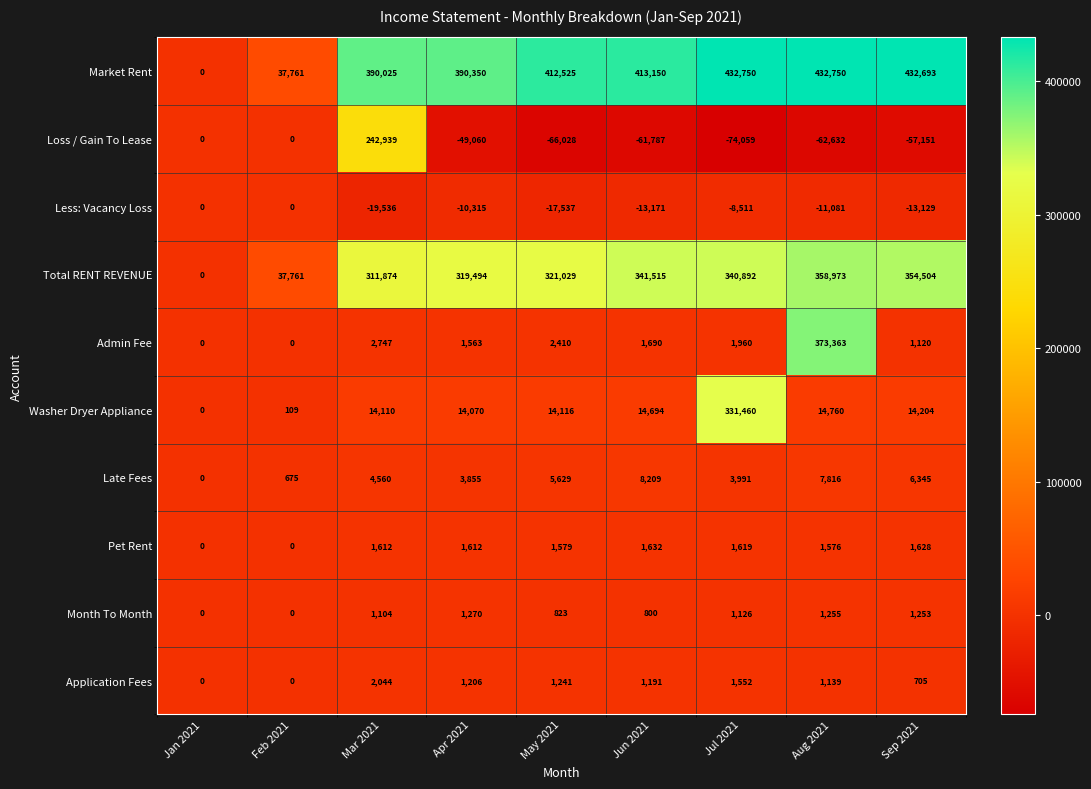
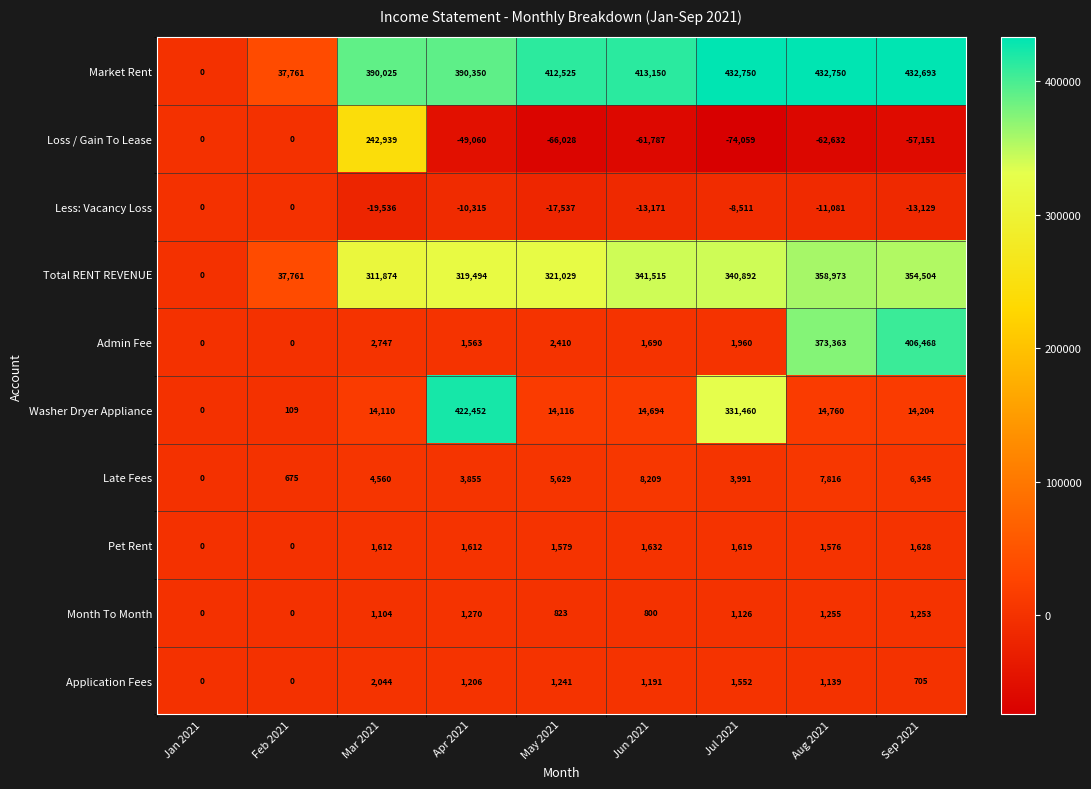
  {
    "Market Rent": {
      "Jan 2021": "0",
      "Feb 2021": "37,761",
      "Mar 2021": "390,025",
      "Apr 2021": "390,350",
      "May 2021": "412,525",
      "Jun 2021": "413,150",
      "Jul 2021": "432,750",
      "Aug 2021": "432,750",
      "Sep 2021": "432,693"
    },
    "Loss / Gain To Lease": {
      "Jan 2021": "0",
      "Feb 2021": "0",
      "Mar 2021": "242,939",
      "Apr 2021": "-49,060",
      "May 2021": "-66,028",
      "Jun 2021": "-61,787",
      "Jul 2021": "-74,059",
      "Aug 2021": "-62,632",
      "Sep 2021": "-57,151"
    },
    "Less: Vacancy Loss": {
      "Jan 2021": "0",
      "Feb 2021": "0",
      "Mar 2021": "-19,536",
      "Apr 2021": "-10,315",
      "May 2021": "-17,537",
      "Jun 2021": "-13,171",
      "Jul 2021": "-8,511",
      "Aug 2021": "-11,081",
      "Sep 2021": "-13,129"
    },
    "Total RENT REVENUE": {
      "Jan 2021": "0",
      "Feb 2021": "37,761",
      "Mar 2021": "311,874",
      "Apr 2021": "319,494",
      "May 2021": "321,029",
      "Jun 2021": "341,515",
      "Jul 2021": "340,892",
      "Aug 2021": "358,973",
      "Sep 2021": "354,504"
    },
    "Admin Fee": {
      "Jan 2021": "0",
      "Feb 2021": "0",
      "Mar 2021": "2,747",
      "Apr 2021": "1,563",
      "May 2021": "2,410",
      "Jun 2021": "1,690",
      "Jul 2021": "1,960",
      "Aug 2021": "373,363",
-     "Sep 2021": "1,120"
+     "Sep 2021": "406,468"
    },
    "Washer Dryer Appliance": {
      "Jan 2021": "0",
      "Feb 2021": "109",
      "Mar 2021": "14,110",
-     "Apr 2021": "14,070",
+     "Apr 2021": "422,452",
      "May 2021": "14,116",
      "Jun 2021": "14,694",
      "Jul 2021": "331,460",
      "Aug 2021": "14,760",
      "Sep 2021": "14,204"
    },
    "Late Fees": {
      "Jan 2021": "0",
      "Feb 2021": "675",
      "Mar 2021": "4,560",
      "Apr 2021": "3,855",
      "May 2021": "5,629",
      "Jun 2021": "8,209",
      "Jul 2021": "3,991",
      "Aug 2021": "7,816",
      "Sep 2021": "6,345"
    },
    "Pet Rent": {
      "Jan 2021": "0",
      "Feb 2021": "0",
      "Mar 2021": "1,612",
      "Apr 2021": "1,612",
      "May 2021": "1,579",
      "Jun 2021": "1,632",
      "Jul 2021": "1,619",
      "Aug 2021": "1,576",
      "Sep 2021": "1,628"
    },
    "Month To Month": {
      "Jan 2021": "0",
      "Feb 2021": "0",
      "Mar 2021": "1,104",
      "Apr 2021": "1,270",
      "May 2021": "823",
      "Jun 2021": "800",
      "Jul 2021": "1,126",
      "Aug 2021": "1,255",
      "Sep 2021": "1,253"
    },
    "Application Fees": {
      "Jan 2021": "0",
      "Feb 2021": "0",
      "Mar 2021": "2,044",
      "Apr 2021": "1,206",
      "May 2021": "1,241",
      "Jun 2021": "1,191",
      "Jul 2021": "1,552",
      "Aug 2021": "1,139",
      "Sep 2021": "705"
    }
  }
